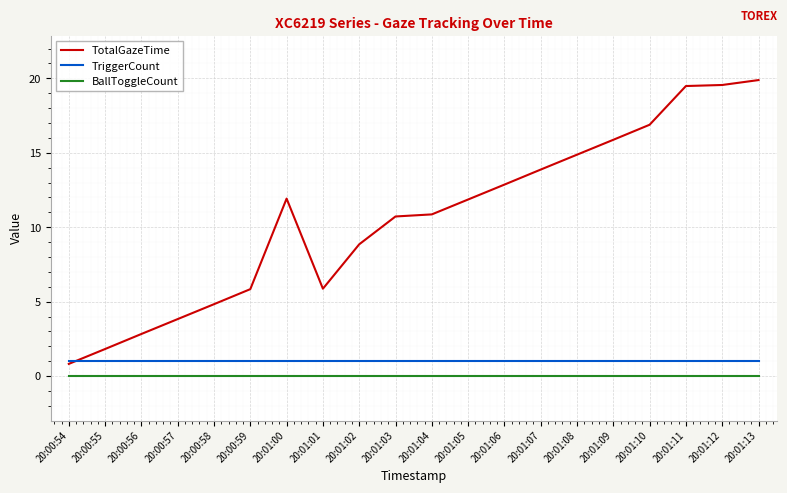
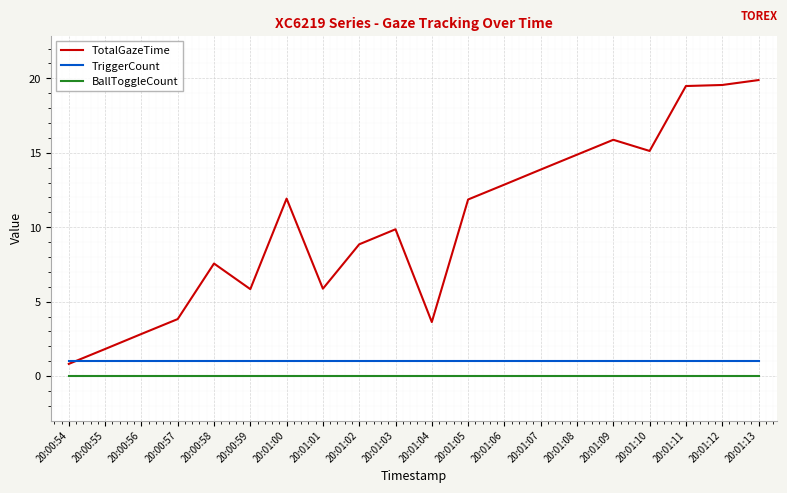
  {
    "TotalGazeTime": {
      "20:00:54": 0.8,
      "20:00:55": 1.8,
      "20:00:56": 2.8,
      "20:00:57": 3.8,
-     "20:00:58": 4.8,
+     "20:00:58": 7.6,
      "20:00:59": 5.8,
      "20:01:00": 11.9,
      "20:01:01": 5.9,
      "20:01:02": 8.9,
-     "20:01:03": 10.7,
-     "20:01:04": 10.9,
+     "20:01:03": 9.9,
+     "20:01:04": 3.6,
      "20:01:05": 11.9,
      "20:01:06": 12.9,
      "20:01:07": 13.9,
      "20:01:08": 14.9,
      "20:01:09": 15.9,
-     "20:01:10": 16.9,
+     "20:01:10": 15.1,
      "20:01:11": 19.5,
      "20:01:12": 19.6,
      "20:01:13": 19.9
    },
    "TriggerCount": {
      "20:00:54": 1.0,
      "20:00:55": 1.0,
      "20:00:56": 1.0,
      "20:00:57": 1.0,
      "20:00:58": 1.0,
      "20:00:59": 1.0,
      "20:01:00": 1.0,
      "20:01:01": 1.0,
      "20:01:02": 1.0,
      "20:01:03": 1.0,
      "20:01:04": 1.0,
      "20:01:05": 1.0,
      "20:01:06": 1.0,
      "20:01:07": 1.0,
      "20:01:08": 1.0,
      "20:01:09": 1.0,
      "20:01:10": 1.0,
      "20:01:11": 1.0,
      "20:01:12": 1.0,
      "20:01:13": 1.0
    },
    "BallToggleCount": {
      "20:00:54": 0.0,
      "20:00:55": 0.0,
      "20:00:56": 0.0,
      "20:00:57": 0.0,
      "20:00:58": 0.0,
      "20:00:59": 0.0,
      "20:01:00": 0.0,
      "20:01:01": 0.0,
      "20:01:02": 0.0,
      "20:01:03": 0.0,
      "20:01:04": 0.0,
      "20:01:05": 0.0,
      "20:01:06": 0.0,
      "20:01:07": 0.0,
      "20:01:08": 0.0,
      "20:01:09": 0.0,
      "20:01:10": 0.0,
      "20:01:11": 0.0,
      "20:01:12": 0.0,
      "20:01:13": 0.0
    }
  }
